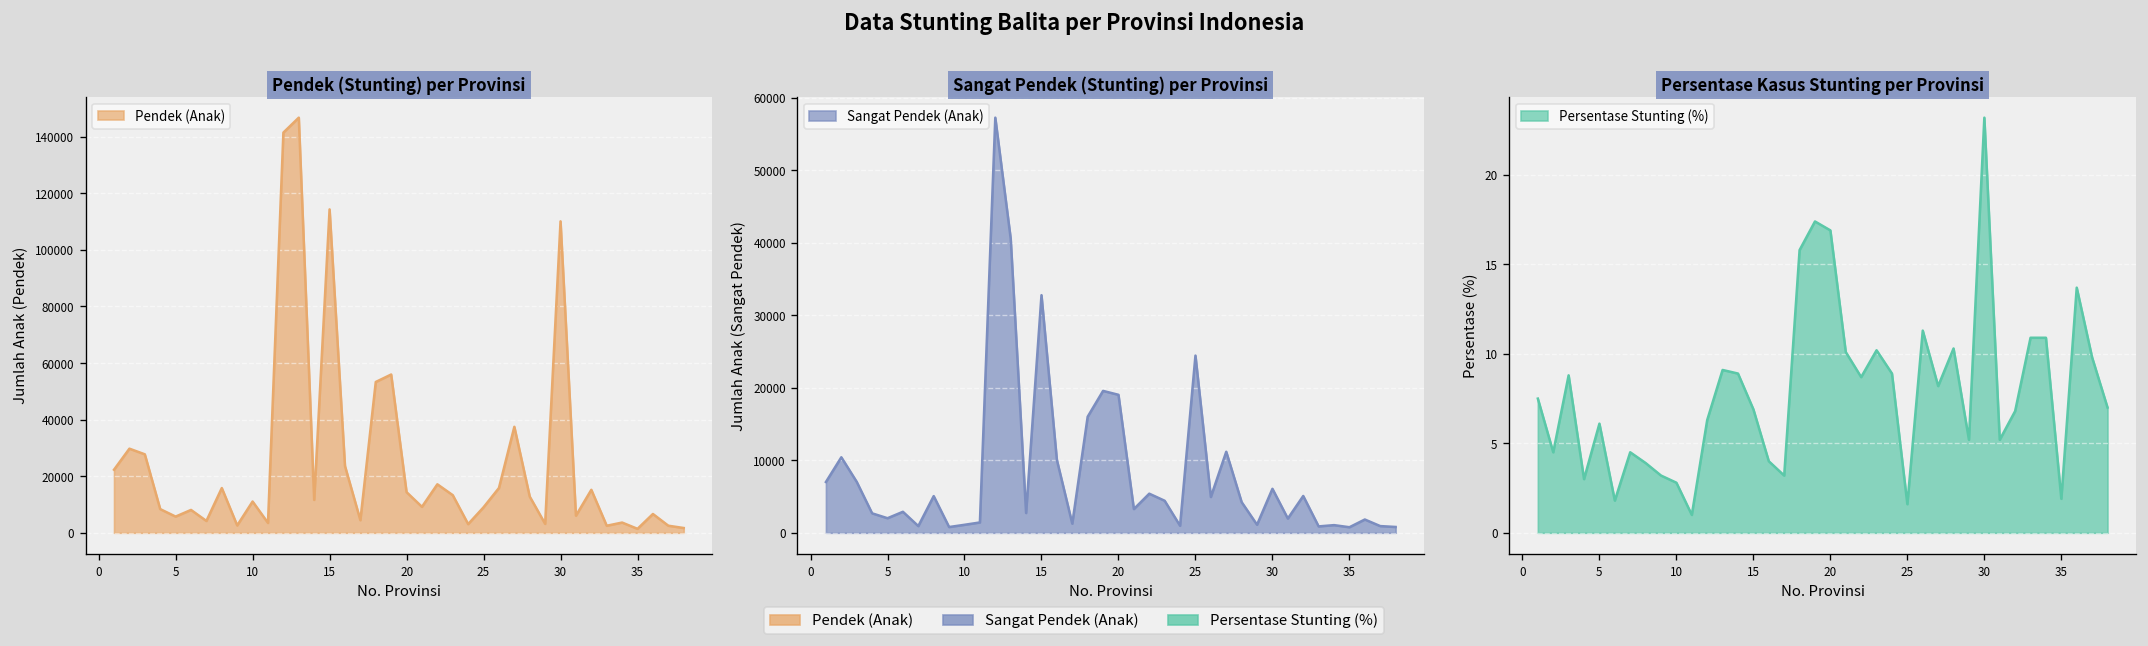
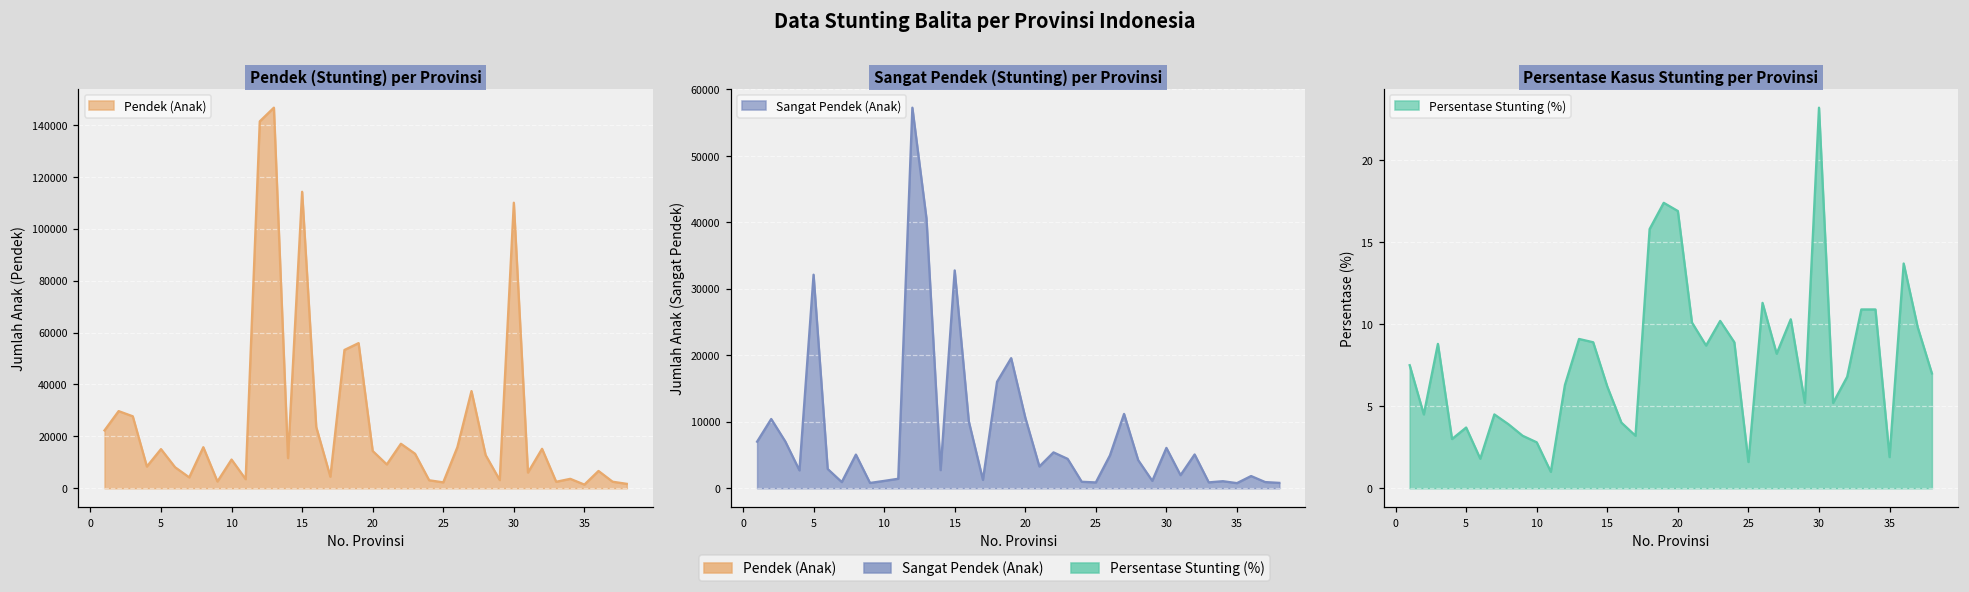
  {
    "Pendek (Stunting) per Provinsi": {
-     "5": 6000,
+     "5": 15000,
      "10": 11000,
      "15": 114000,
      "20": 14000,
-     "25": 9000,
+     "25": 2000,
      "30": 110000,
      "35": 1000
    },
    "Sangat Pendek (Stunting) per Provinsi": {
-     "5": 2000,
+     "5": 32000,
      "10": 1000,
      "15": 33000,
-     "20": 19000,
-     "25": 24000,
+     "20": 11000,
+     "25": 1000,
      "30": 6000,
      "35": 1000
    },
    "Persentase Kasus Stunting per Provinsi": {
-     "5": 6.1,
+     "5": 3.7,
      "10": 2.8,
-     "15": 6.9,
+     "15": 6.2,
      "20": 16.9,
      "25": 1.6,
      "30": 23.2,
      "35": 1.9
    }
  }
